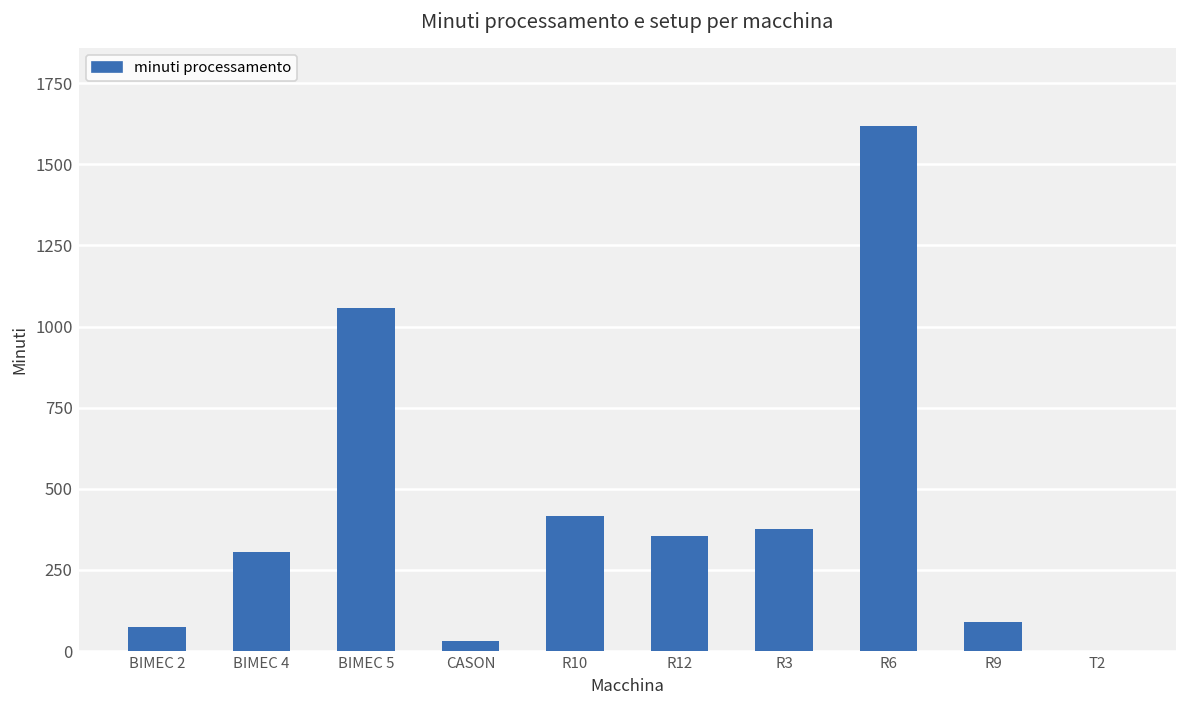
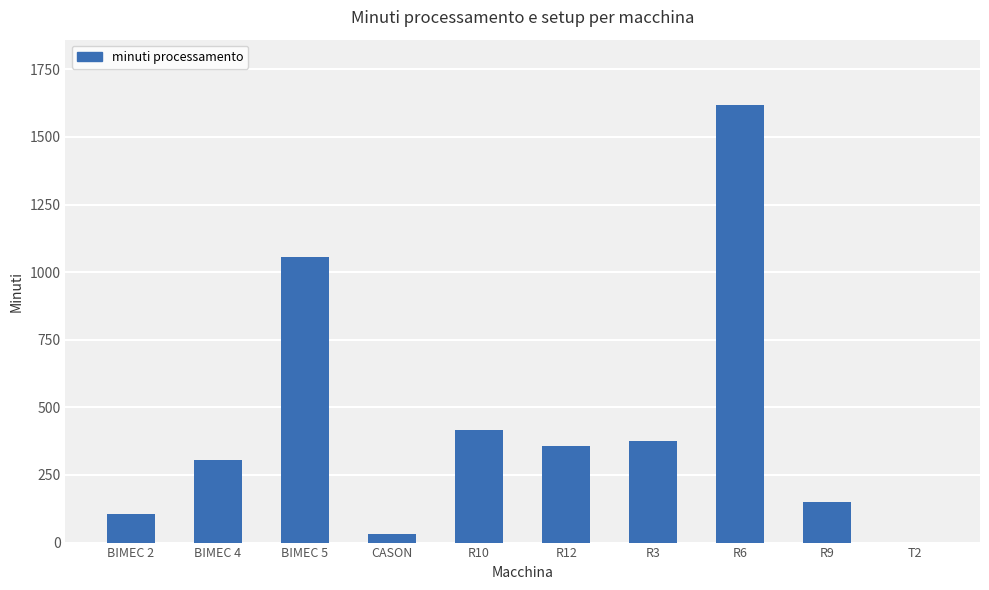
  {
-   "BIMEC 2": 80,
+   "BIMEC 2": 110,
    "BIMEC 4": 310,
    "BIMEC 5": 1060,
    "CASON": 30,
    "R10": 420,
    "R12": 360,
    "R3": 380,
    "R6": 1620,
-   "R9": 90,
+   "R9": 150,
    "T2": 0
  }
